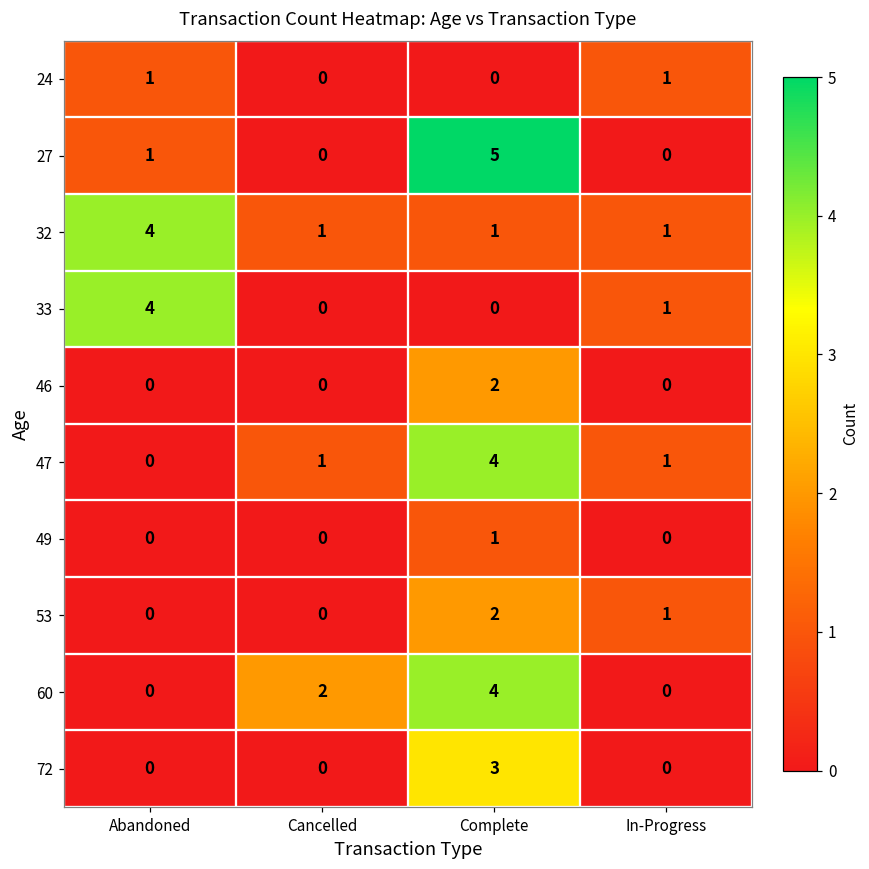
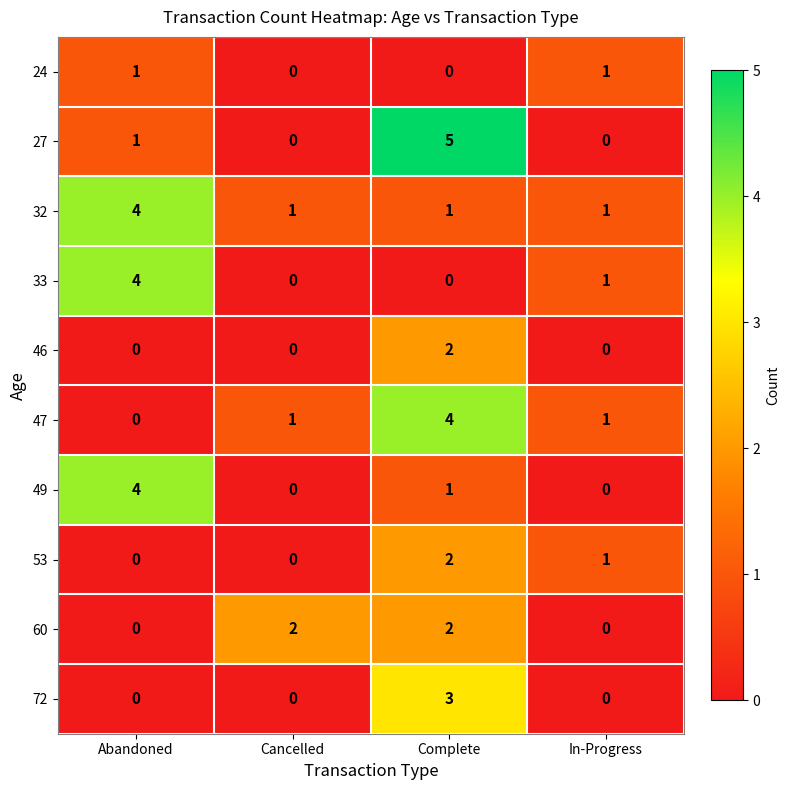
  {
    "24": {
      "Abandoned": 1,
      "Cancelled": 0,
      "Complete": 0,
      "In-Progress": 1
    },
    "27": {
      "Abandoned": 1,
      "Cancelled": 0,
      "Complete": 5,
      "In-Progress": 0
    },
    "32": {
      "Abandoned": 4,
      "Cancelled": 1,
      "Complete": 1,
      "In-Progress": 1
    },
    "33": {
      "Abandoned": 4,
      "Cancelled": 0,
      "Complete": 0,
      "In-Progress": 1
    },
    "46": {
      "Abandoned": 0,
      "Cancelled": 0,
      "Complete": 2,
      "In-Progress": 0
    },
    "47": {
      "Abandoned": 0,
      "Cancelled": 1,
      "Complete": 4,
      "In-Progress": 1
    },
    "49": {
-     "Abandoned": 0,
+     "Abandoned": 4,
      "Cancelled": 0,
      "Complete": 1,
      "In-Progress": 0
    },
    "53": {
      "Abandoned": 0,
      "Cancelled": 0,
      "Complete": 2,
      "In-Progress": 1
    },
    "60": {
      "Abandoned": 0,
      "Cancelled": 2,
-     "Complete": 4,
+     "Complete": 2,
      "In-Progress": 0
    },
    "72": {
      "Abandoned": 0,
      "Cancelled": 0,
      "Complete": 3,
      "In-Progress": 0
    }
  }
